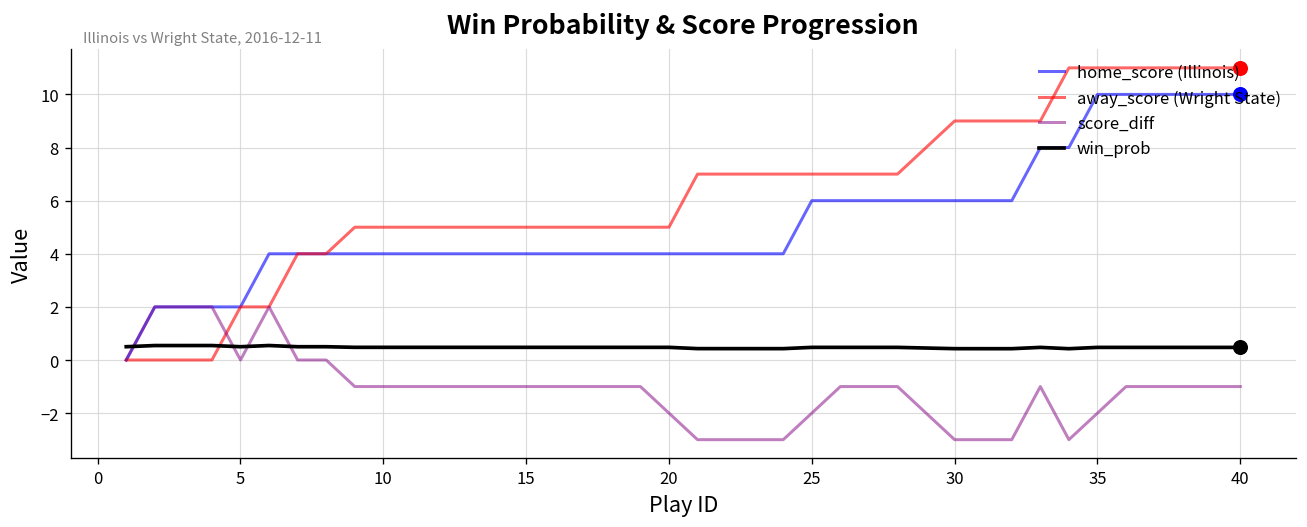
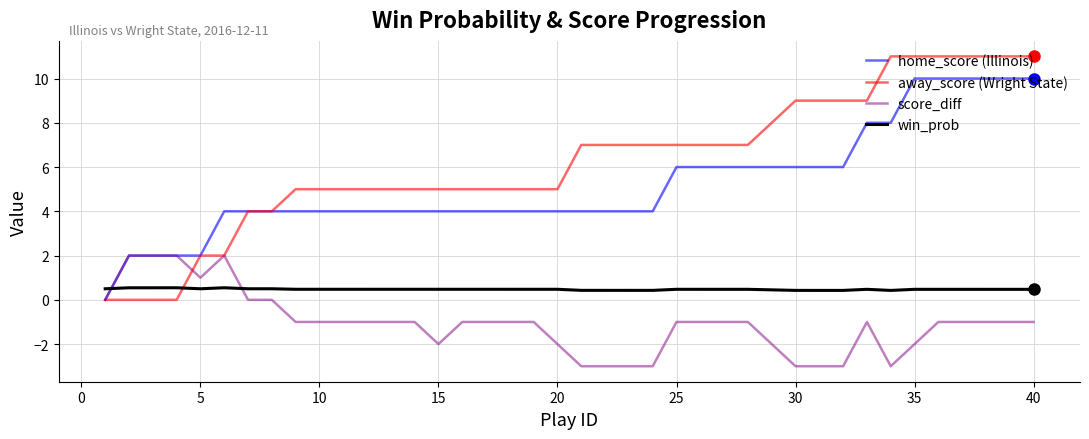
  {
    "score_diff": {
-     "5": 0,
+     "5": 1,
      "10": -1,
-     "15": -1,
+     "15": -2,
      "20": -2,
-     "25": -2,
+     "25": -1,
      "30": -3,
      "35": -2,
      "40": -1
    }
  }
